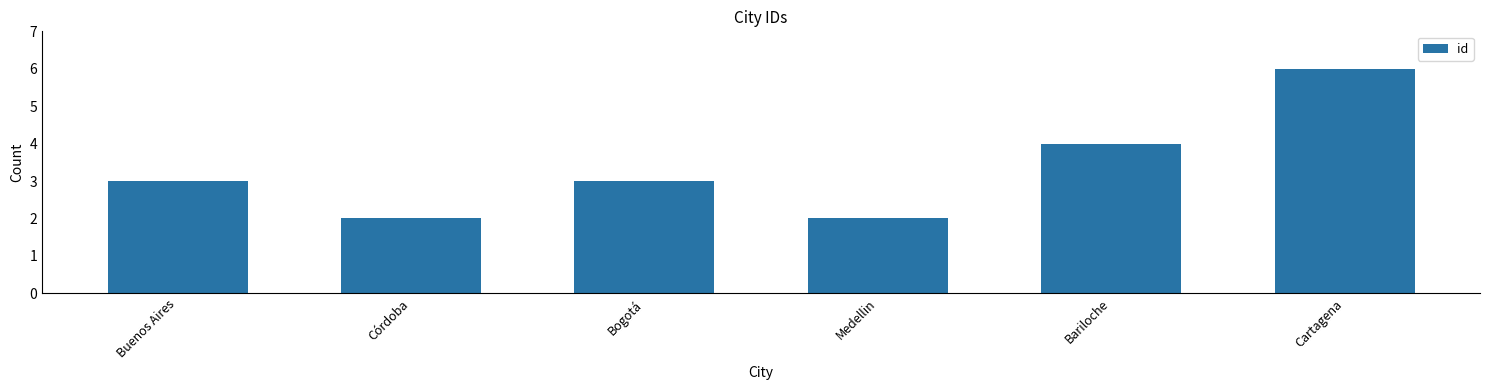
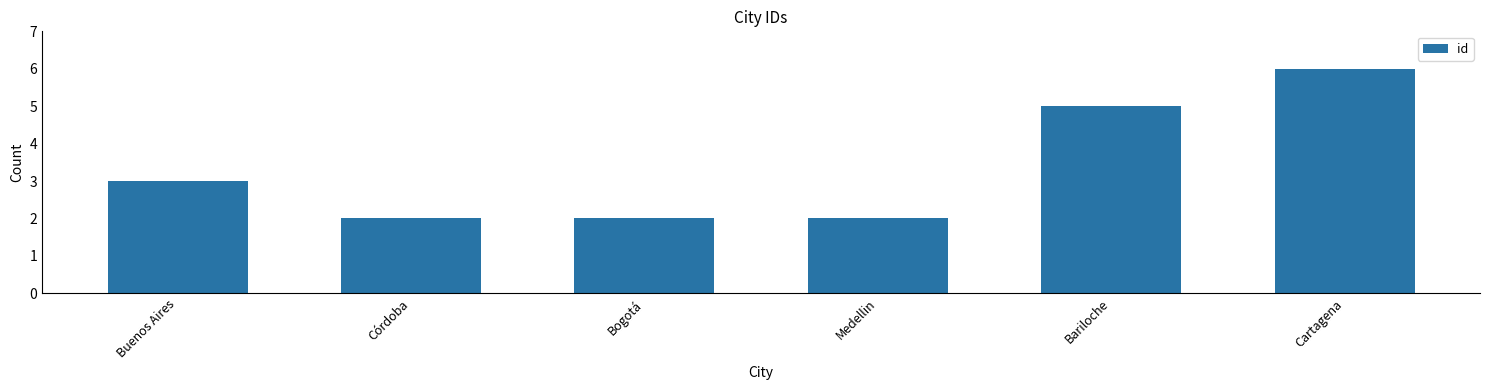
  {
    "Buenos Aires": 3,
    "Córdoba": 2,
-   "Bogotá": 3,
+   "Bogotá": 2,
    "Medellin": 2,
-   "Bariloche": 4,
+   "Bariloche": 5,
    "Cartagena": 6
  }
